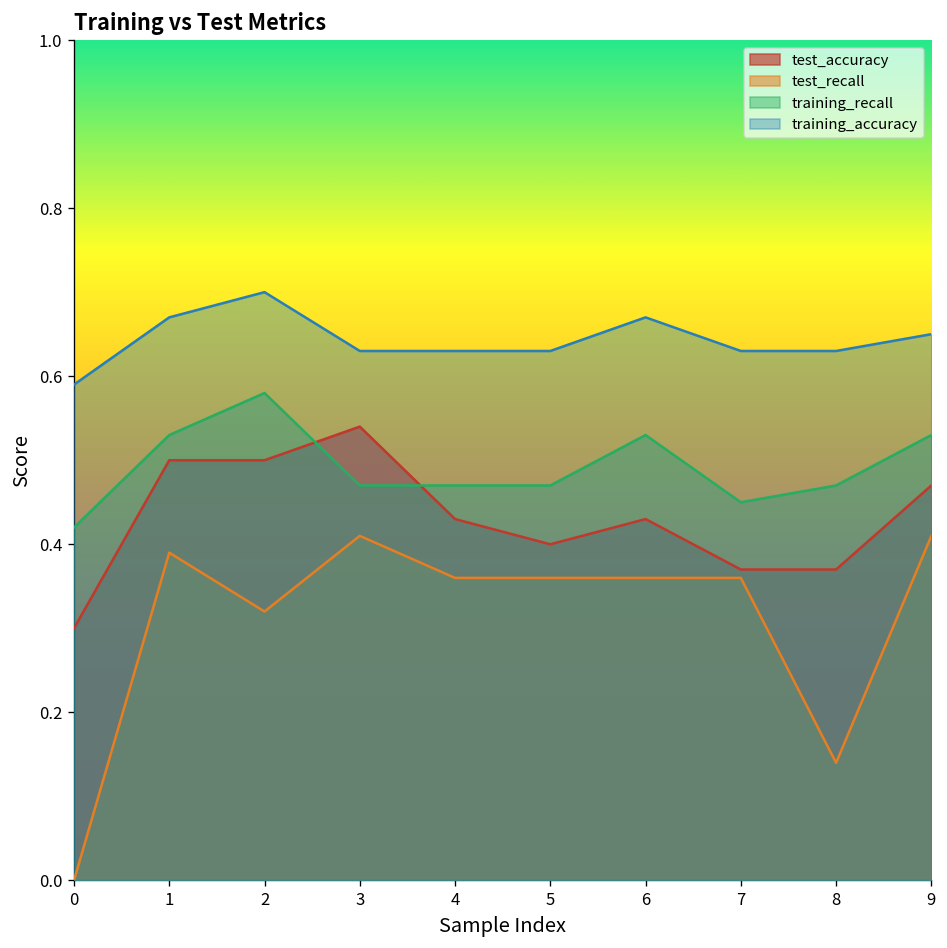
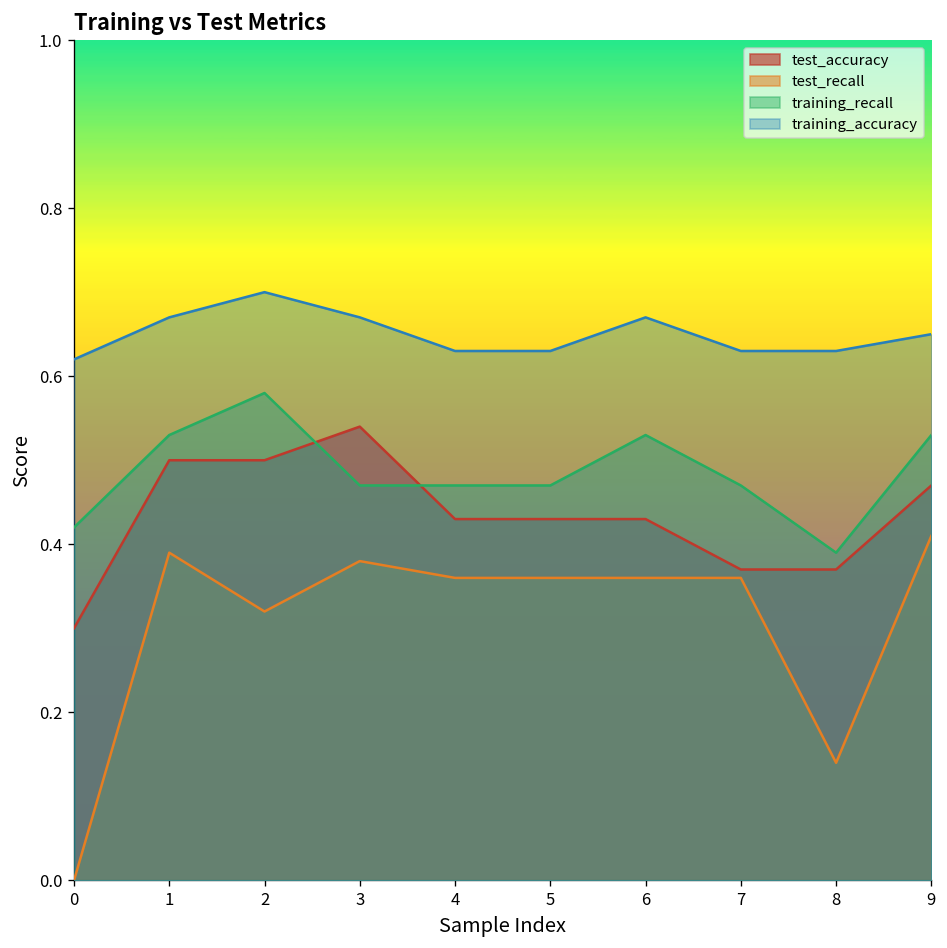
  {
    "test_accuracy": {
      "0": 0.30,
      "1": 0.50,
      "2": 0.50,
      "3": 0.54,
      "4": 0.43,
-     "5": 0.40,
+     "5": 0.43,
      "6": 0.43,
      "7": 0.37,
      "8": 0.37,
      "9": 0.47
    },
    "test_recall": {
      "0": 0.00,
      "1": 0.39,
      "2": 0.32,
-     "3": 0.41,
+     "3": 0.38,
      "4": 0.36,
      "5": 0.36,
      "6": 0.36,
      "7": 0.36,
      "8": 0.14,
      "9": 0.41
    },
    "training_recall": {
      "0": 0.42,
      "1": 0.53,
      "2": 0.58,
      "3": 0.47,
      "4": 0.47,
      "5": 0.47,
      "6": 0.53,
-     "7": 0.45,
-     "8": 0.47,
+     "7": 0.47,
+     "8": 0.39,
      "9": 0.53
    },
    "training_accuracy": {
-     "0": 0.59,
+     "0": 0.62,
      "1": 0.67,
      "2": 0.70,
-     "3": 0.63,
+     "3": 0.67,
      "4": 0.63,
      "5": 0.63,
      "6": 0.67,
      "7": 0.63,
      "8": 0.63,
      "9": 0.65
    }
  }
